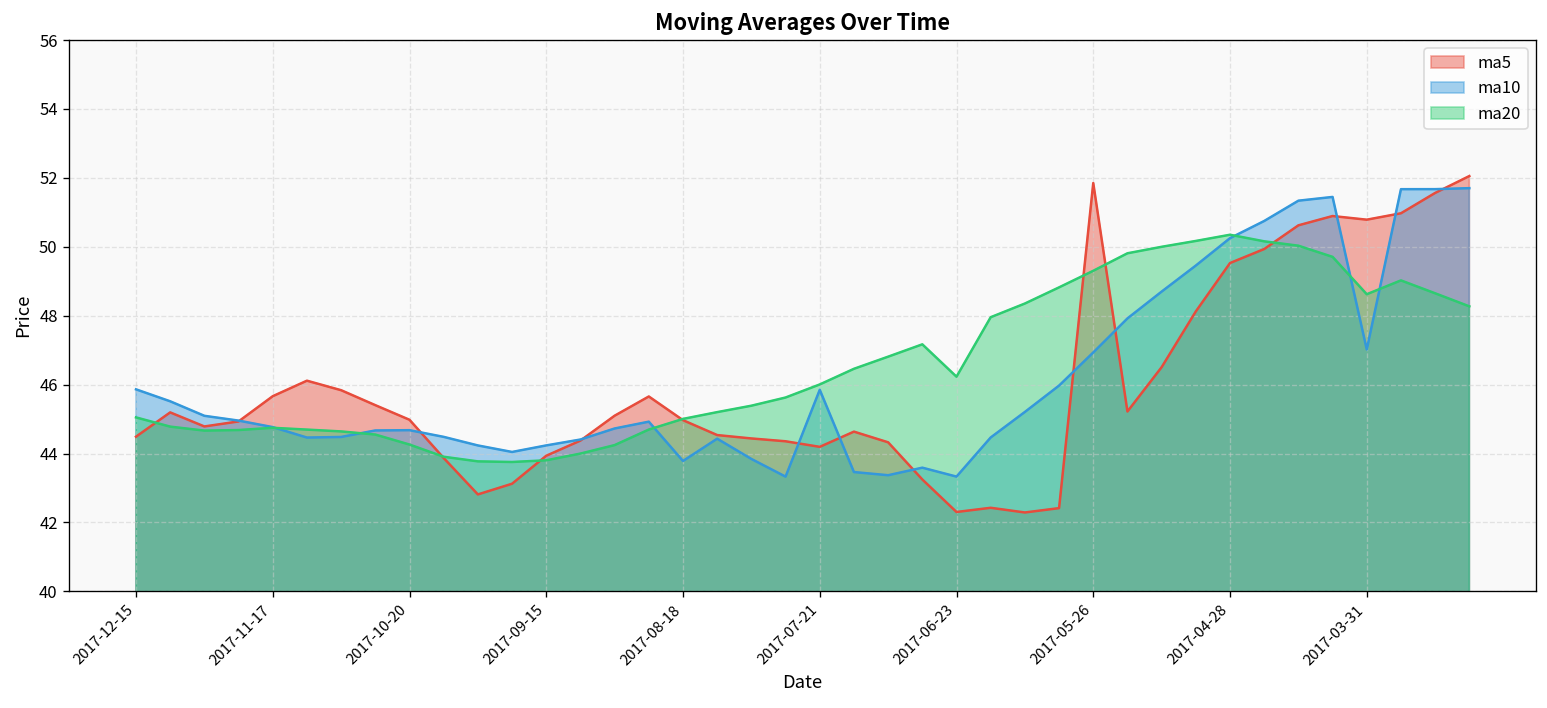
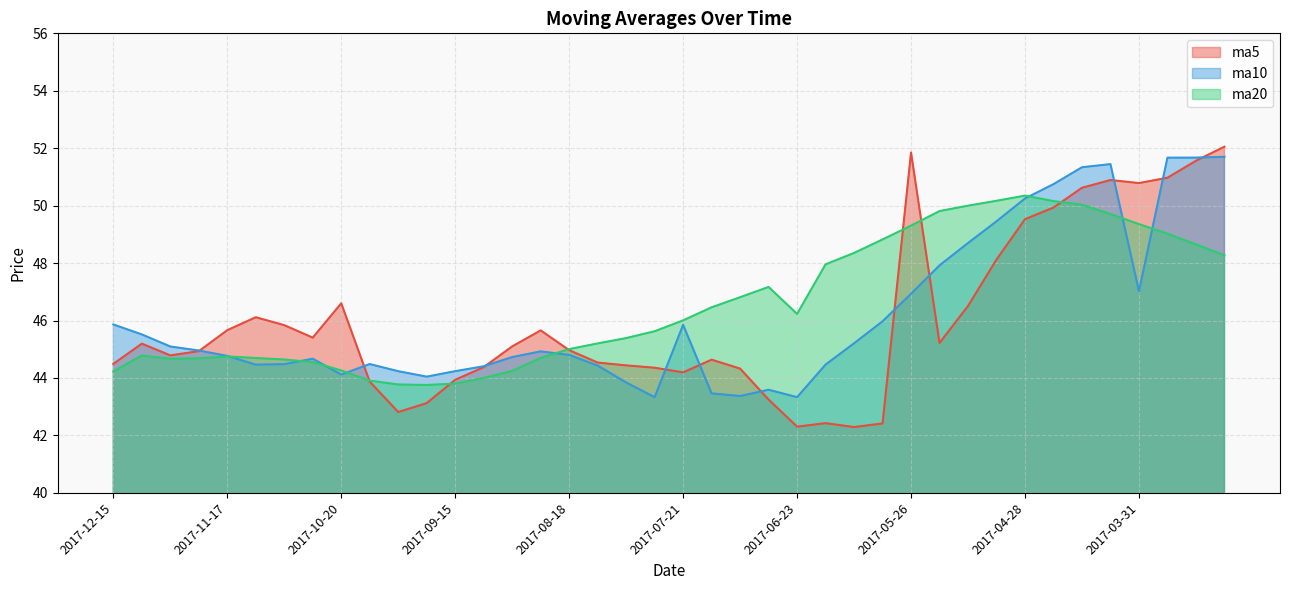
  {
    "ma5": {
      "2017-12-15": 44.5,
      "2017-11-17": 45.7,
-     "2017-10-20": 45.0,
+     "2017-10-20": 46.6,
      "2017-09-15": 43.9,
      "2017-07-21": 44.2,
      "2017-06-23": 42.3,
      "2017-05-26": 51.9,
      "2017-04-28": 49.5,
      "2017-03-31": 50.8
    },
    "ma10": {
      "2017-12-15": 45.9,
-     "2017-10-20": 44.7,
+     "2017-10-20": 44.1,
      "2017-09-15": 44.2,
-     "2017-08-18": 43.8,
+     "2017-08-18": 44.8,
      "2017-07-21": 45.9,
      "2017-06-23": 43.3,
      "2017-05-26": 46.9,
      "2017-04-28": 50.3,
      "2017-03-31": 47.0
    },
    "ma20": {
-     "2017-12-15": 45.0,
+     "2017-12-15": 44.2,
      "2017-10-20": 44.3,
      "2017-09-15": 43.8,
      "2017-07-21": 46.0,
      "2017-06-23": 46.2,
      "2017-05-26": 49.3,
      "2017-04-28": 50.3,
-     "2017-03-31": 48.6
+     "2017-03-31": 49.4
    }
  }
